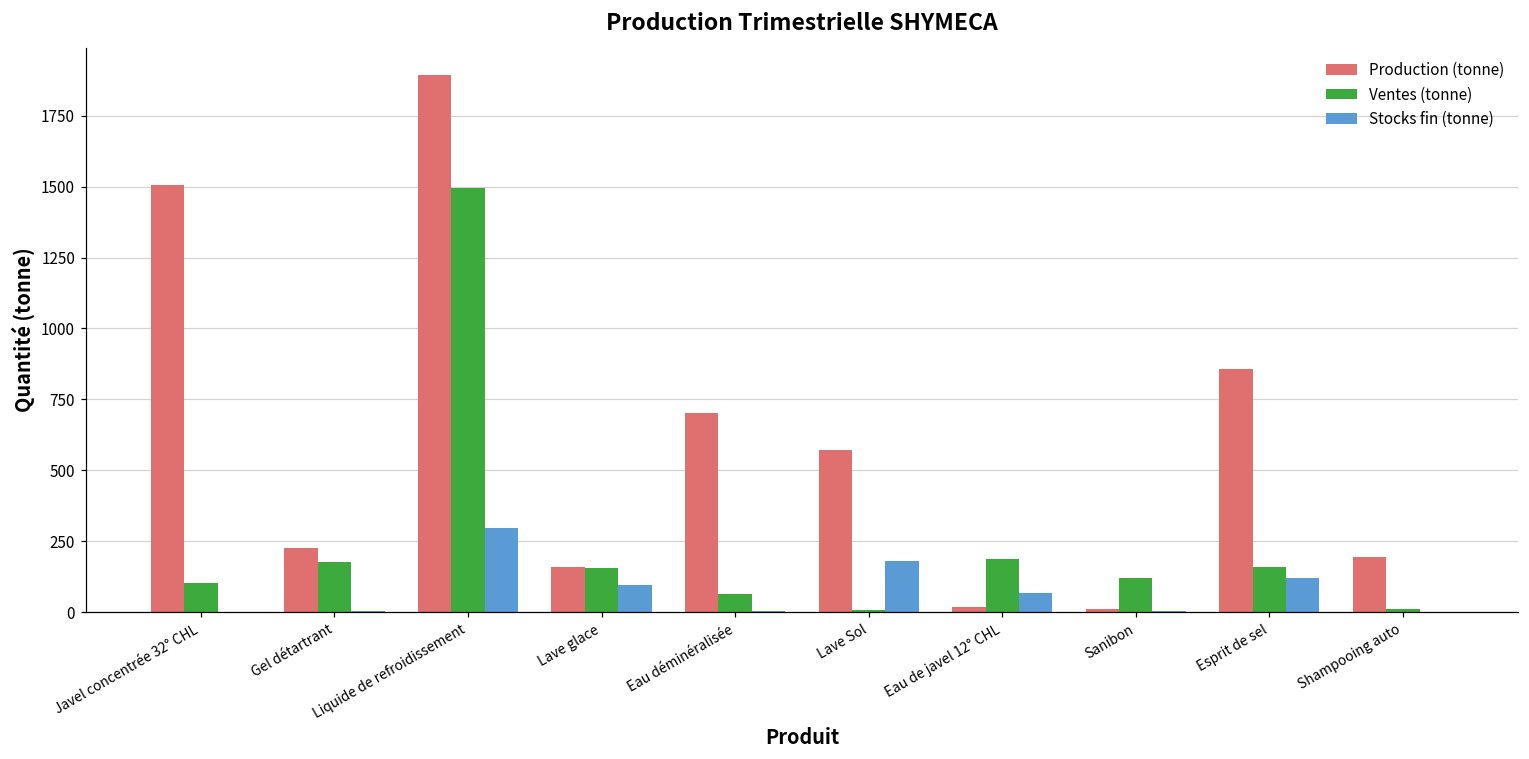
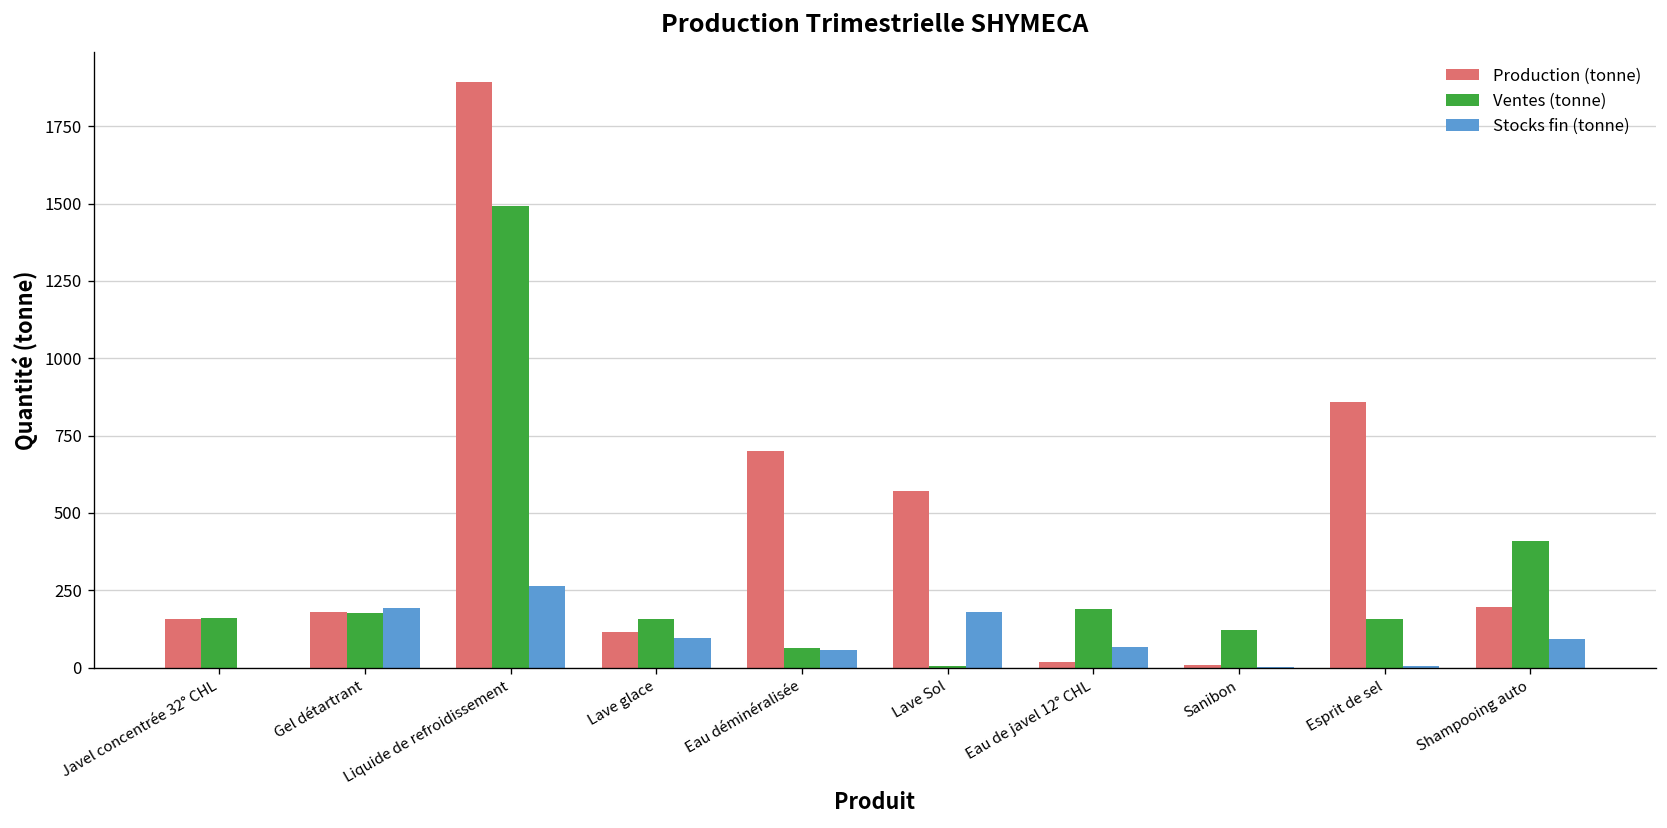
  {
    "Production (tonne)": {
-     "Javel concentrée 32° CHL": 1510,
-     "Gel détartrant": 230,
+     "Javel concentrée 32° CHL": 160,
+     "Gel détartrant": 180,
      "Liquide de refroidissement": 1890,
-     "Lave glace": 160,
+     "Lave glace": 120,
      "Eau déminéralisée": 700,
      "Lave Sol": 570,
      "Eau de javel 12° CHL": 20,
      "Sanibon": 10,
      "Esprit de sel": 860,
      "Shampooing auto": 200
    },
    "Ventes (tonne)": {
-     "Javel concentrée 32° CHL": 100,
+     "Javel concentrée 32° CHL": 160,
      "Gel détartrant": 180,
      "Liquide de refroidissement": 1490,
      "Lave glace": 160,
      "Eau déminéralisée": 60,
      "Eau de javel 12° CHL": 190,
      "Sanibon": 120,
      "Esprit de sel": 160,
-     "Shampooing auto": 10
+     "Shampooing auto": 410
    },
    "Stocks fin (tonne)": {
-     "Gel détartrant": 0,
-     "Liquide de refroidissement": 290,
+     "Gel détartrant": 190,
+     "Liquide de refroidissement": 260,
      "Lave glace": 100,
-     "Eau déminéralisée": 0,
+     "Eau déminéralisée": 60,
      "Lave Sol": 180,
      "Eau de javel 12° CHL": 70,
-     "Esprit de sel": 120,
-     "Shampooing auto": 0
+     "Esprit de sel": 10,
+     "Shampooing auto": 90
    }
  }
